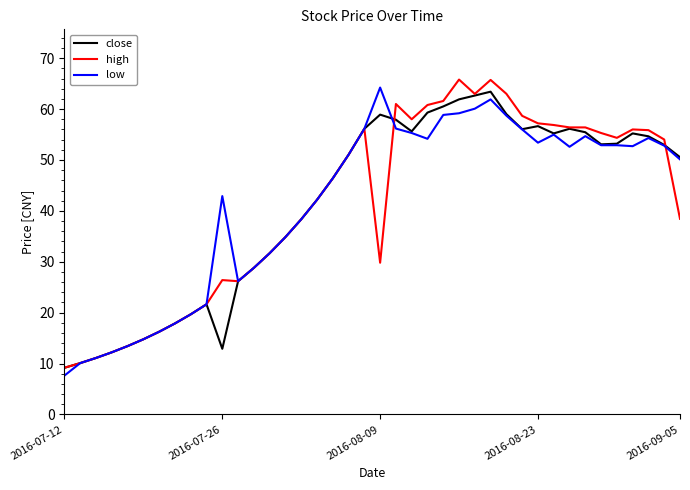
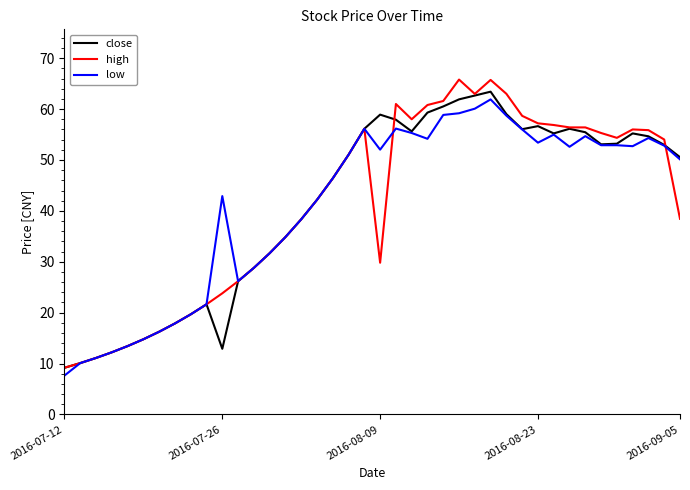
  {
    "close": {
      "2016-07-26": 13,
      "2016-08-09": 59,
      "2016-08-23": 57
    },
    "high": {
-     "2016-07-26": 26,
+     "2016-07-26": 24,
      "2016-08-09": 30,
      "2016-08-23": 57,
      "2016-09-05": 38
    },
    "low": {
      "2016-07-12": 8,
      "2016-07-26": 43,
-     "2016-08-09": 64,
+     "2016-08-09": 52,
      "2016-08-23": 53
    }
  }
